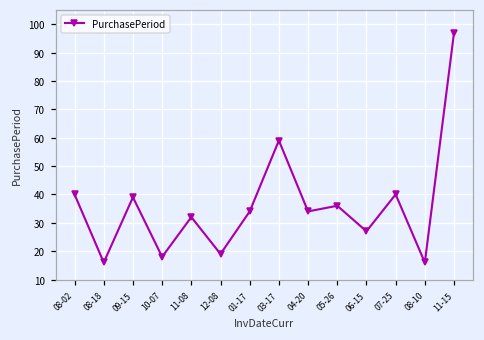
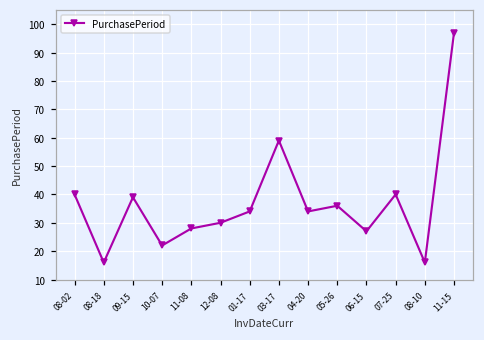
  {
    "08-02": 40,
    "08-18": 16,
    "09-15": 39,
-   "10-07": 18,
-   "11-08": 32,
-   "12-08": 19,
+   "10-07": 22,
+   "11-08": 28,
+   "12-08": 30,
    "01-17": 34,
    "03-17": 59,
    "04-20": 34,
    "05-26": 36,
    "06-15": 27,
    "07-25": 40,
    "08-10": 16,
    "11-15": 97
  }
